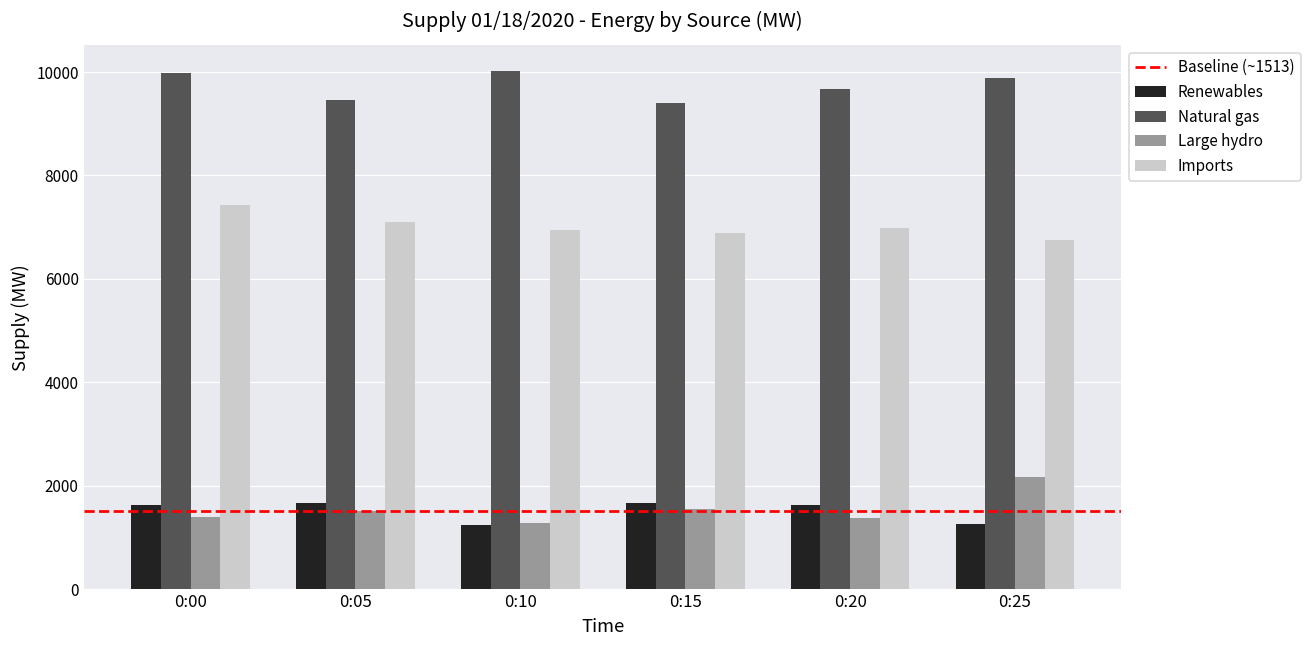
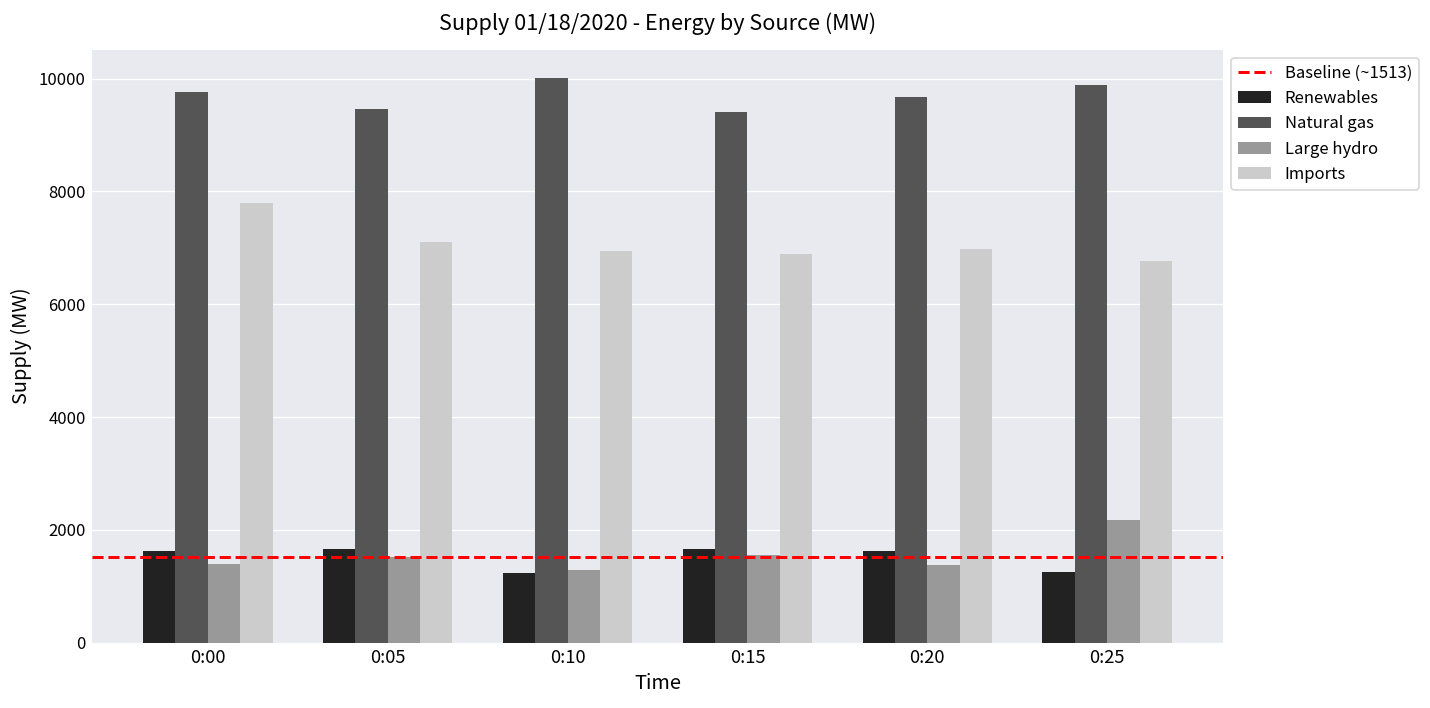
  {
    "Renewables": {
      "0:00": 1600,
      "0:05": 1700,
      "0:10": 1200,
      "0:15": 1700,
      "0:20": 1600,
      "0:25": 1300
    },
    "Natural gas": {
-     "0:00": 10000,
+     "0:00": 9800,
      "0:05": 9500,
      "0:10": 10000,
      "0:15": 9400,
      "0:20": 9700,
      "0:25": 9900
    },
    "Large hydro": {
      "0:00": 1400,
      "0:05": 1500,
      "0:10": 1300,
      "0:15": 1600,
      "0:20": 1400,
      "0:25": 2200
    },
    "Imports": {
-     "0:00": 7400,
+     "0:00": 7800,
      "0:05": 7100,
      "0:10": 6900,
      "0:15": 6900,
      "0:20": 7000,
      "0:25": 6800
    }
  }
